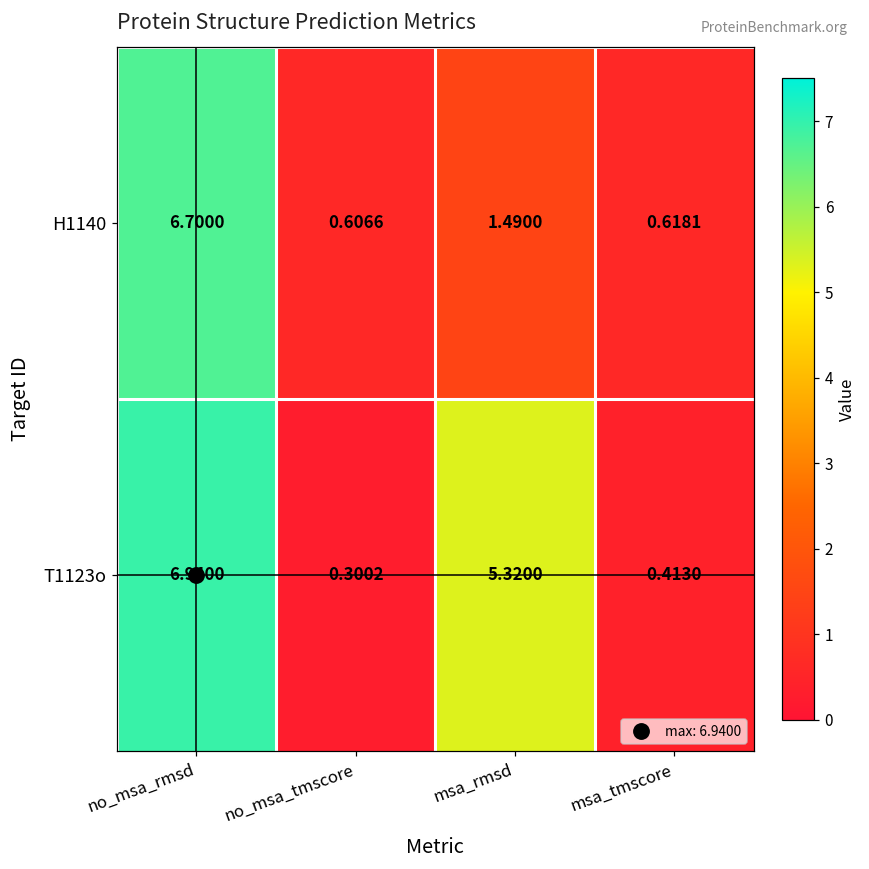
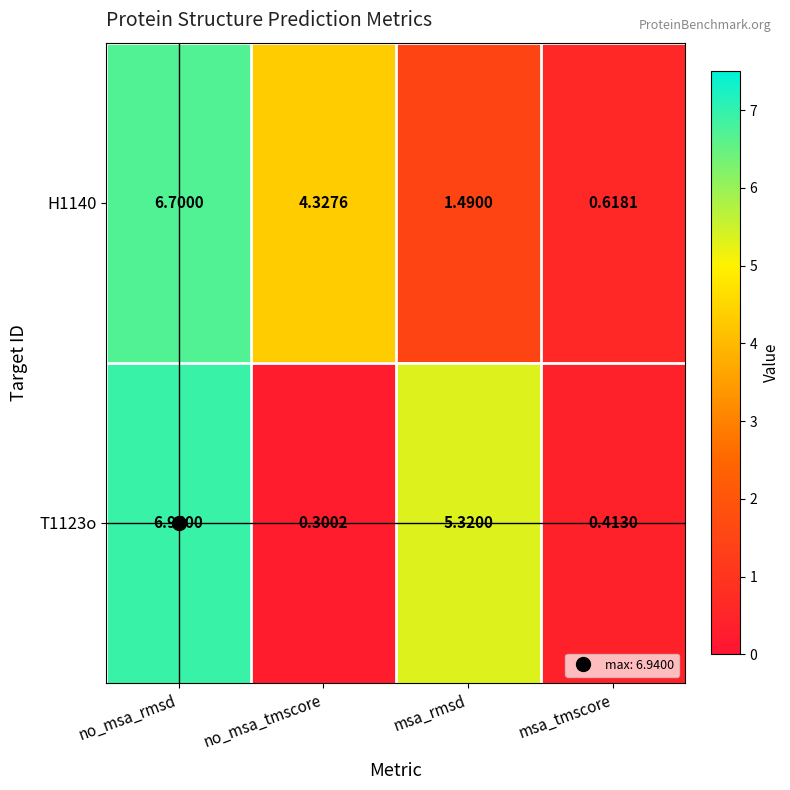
  {
    "H1140": {
      "no_msa_rmsd": 6.7000,
-     "no_msa_tmscore": 0.6066,
+     "no_msa_tmscore": 4.3276,
      "msa_rmsd": 1.4900,
      "msa_tmscore": 0.6181
    },
    "T1123o": {
      "no_msa_tmscore": 0.3002,
      "msa_rmsd": 5.3200,
      "msa_tmscore": 0.4130
    }
  }
